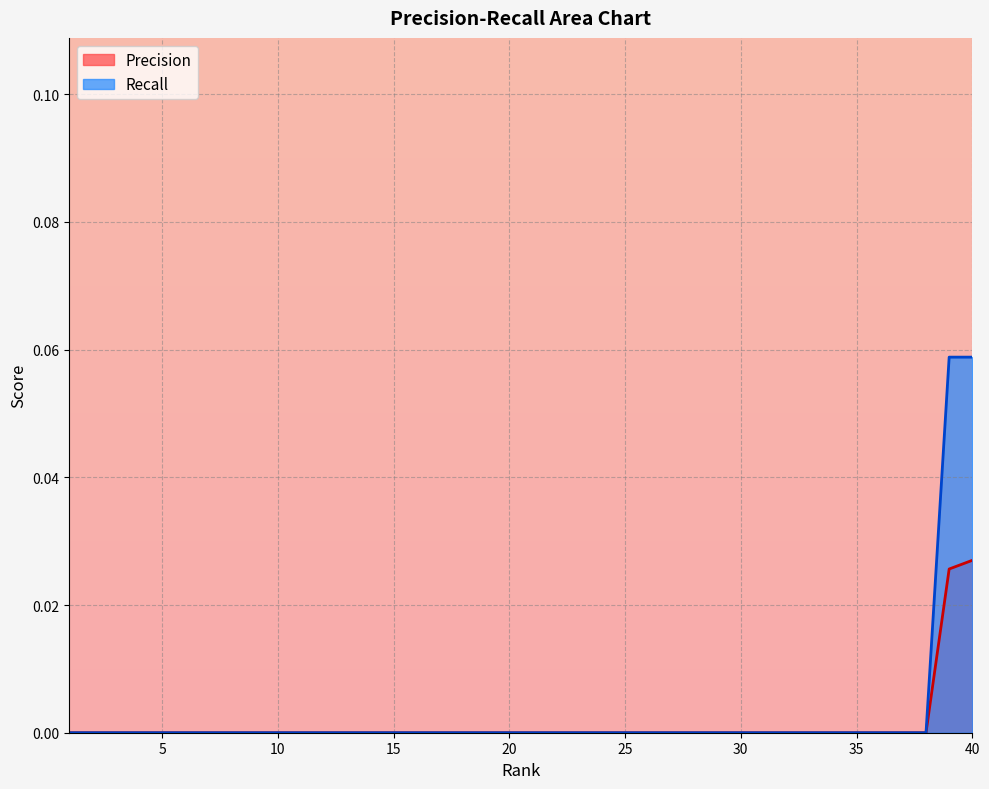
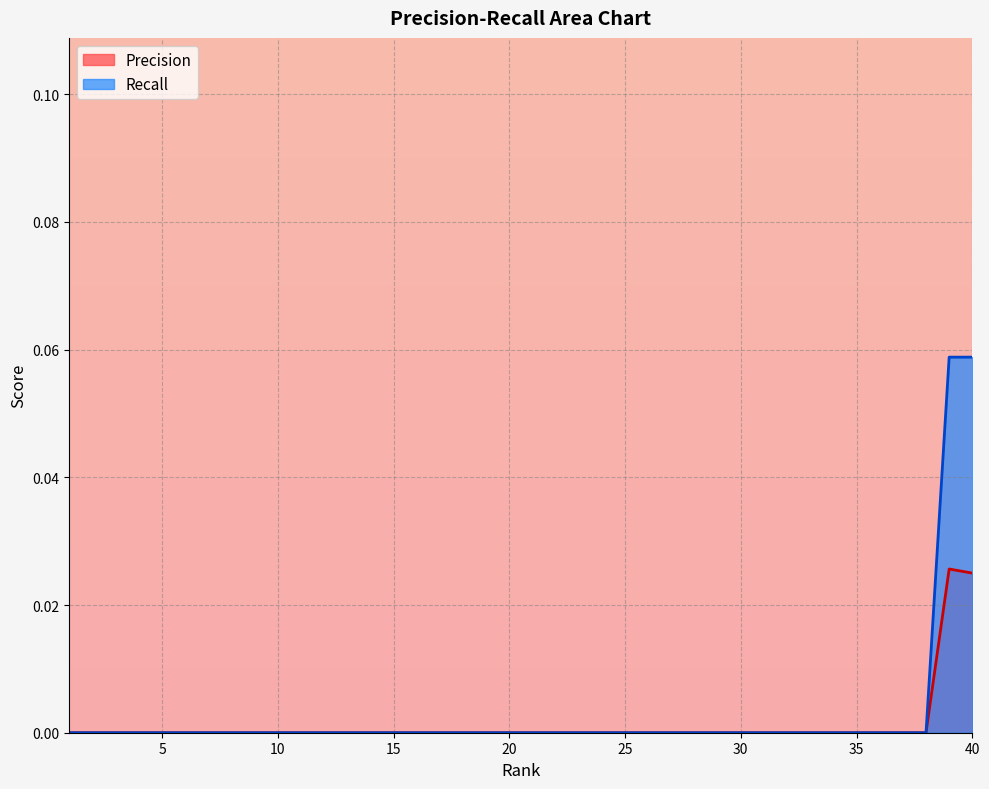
  {
    "Precision": {
-     "40": 0.027
+     "40": 0.025
    },
    "Recall": {
      "40": 0.059
    }
  }
